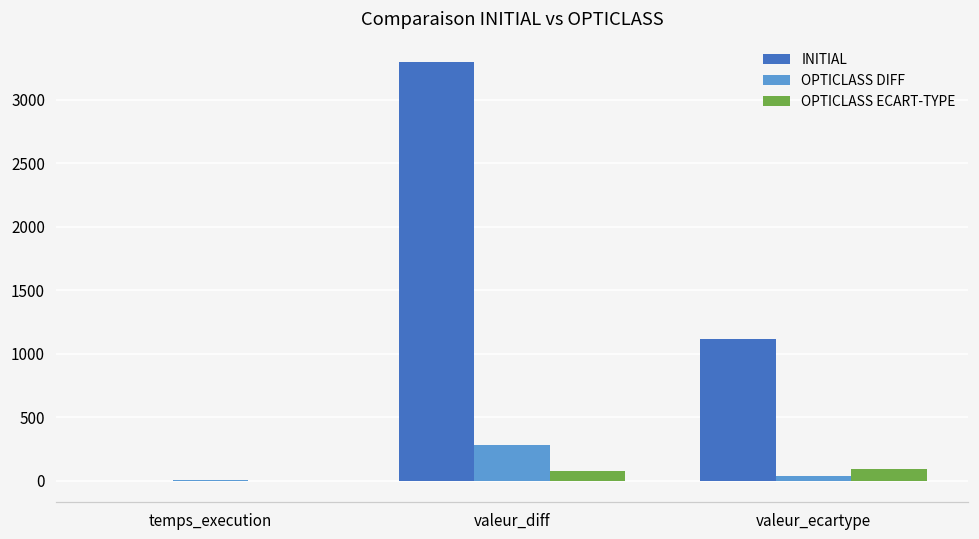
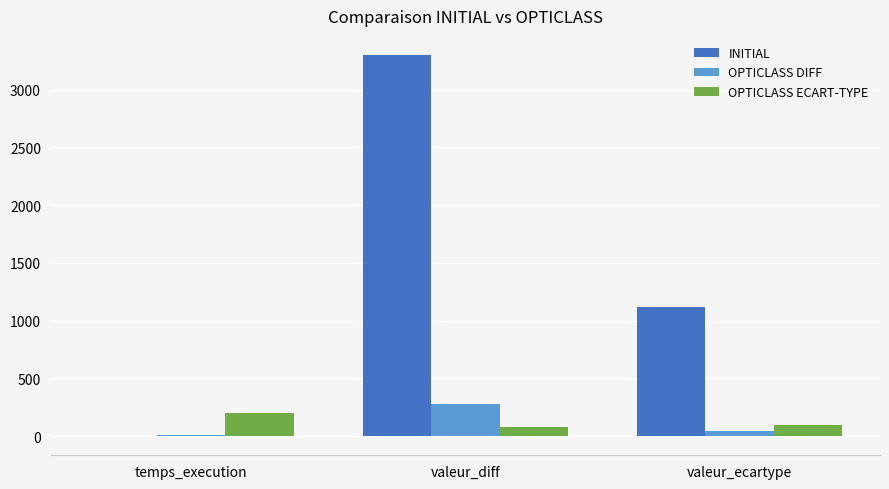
  {
    "OPTICLASS ECART-TYPE": {
-     "temps_execution": 0,
+     "temps_execution": 200,
      "valeur_diff": 80,
      "valeur_ecartype": 90
    }
  }
